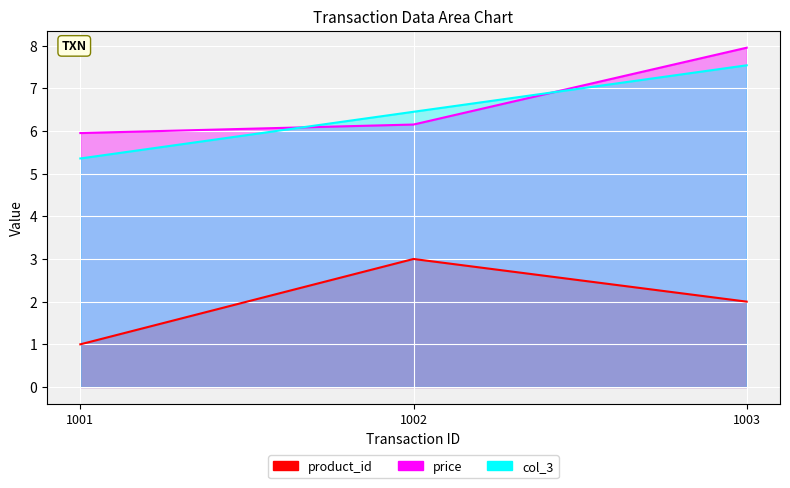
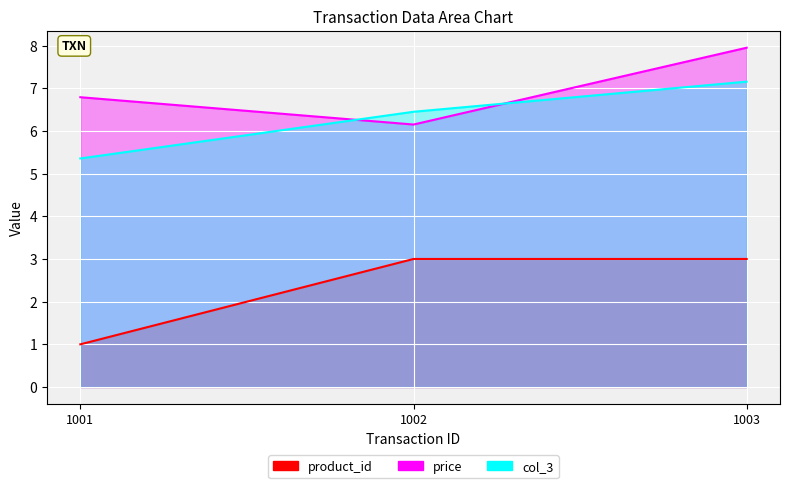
  {
    "product_id": {
      "1001": 1,
      "1002": 3,
-     "1003": 2
+     "1003": 3
    },
    "price": {
-     "1001": 6.0,
+     "1001": 6.8,
      "1002": 6.2,
      "1003": 8.0
    },
    "col_3": {
      "1001": 5.4,
      "1002": 6.4,
-     "1003": 7.5
+     "1003": 7.2
    }
  }
